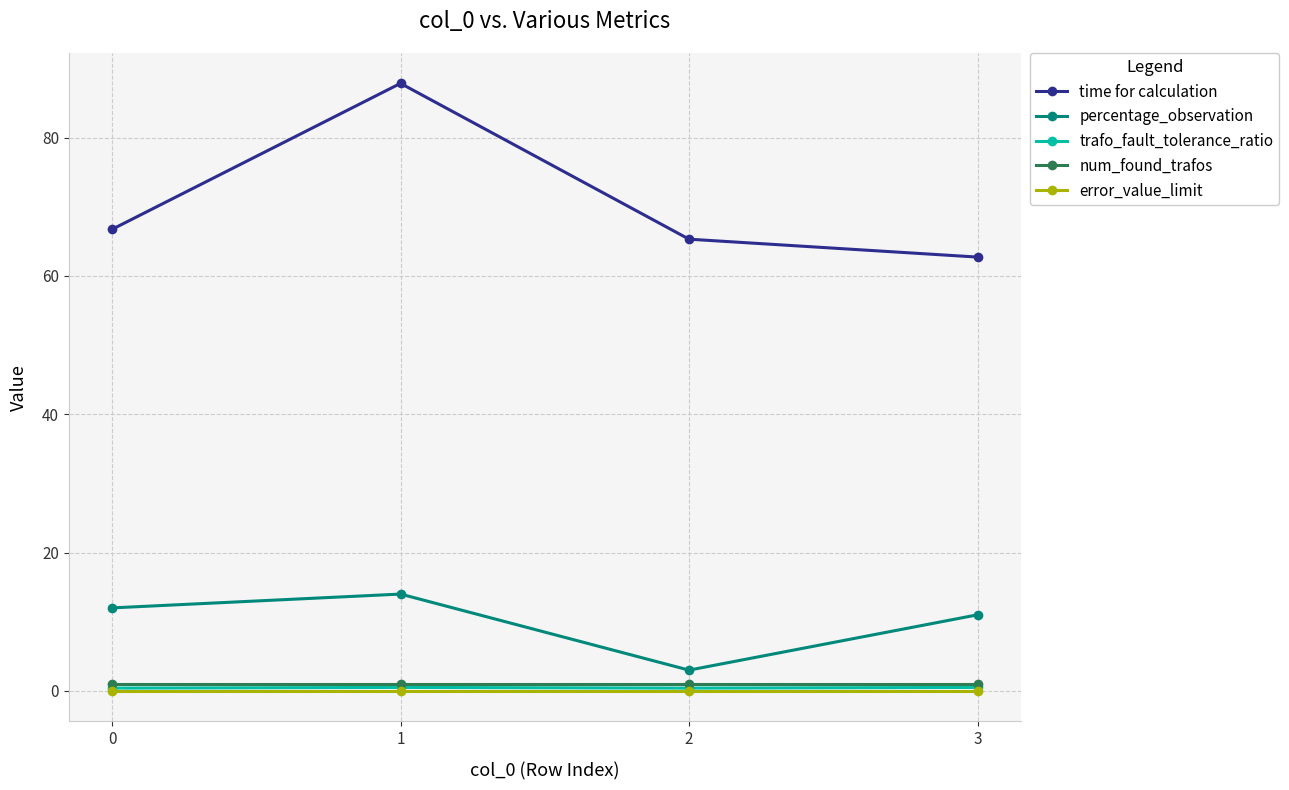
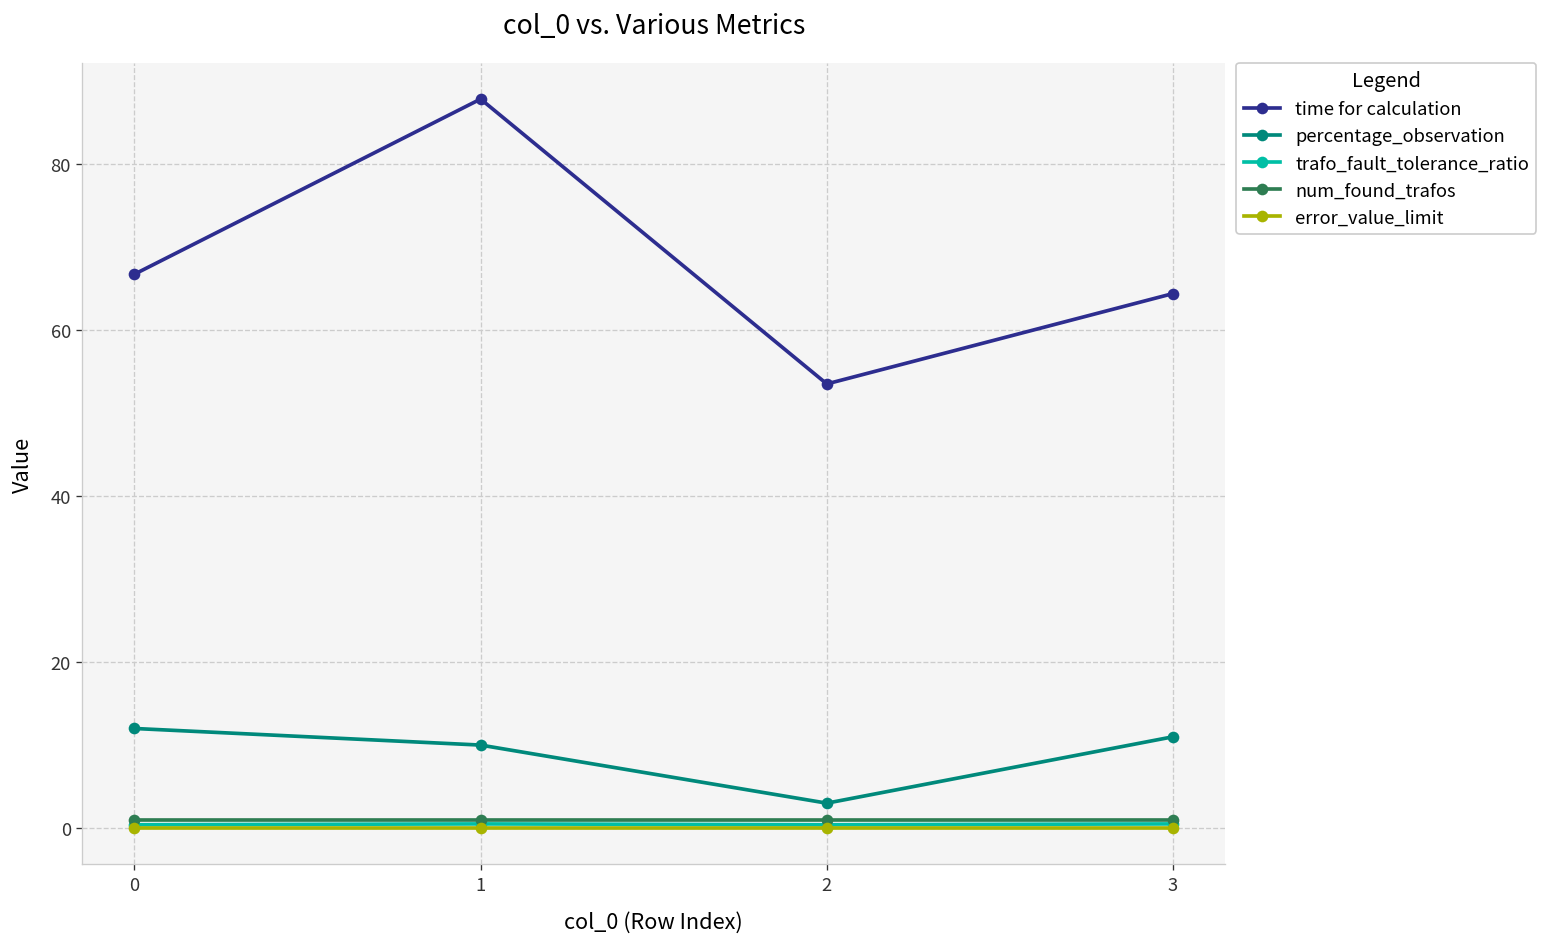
  {
    "time for calculation": {
      "0": 67,
      "1": 88,
-     "2": 65,
-     "3": 63
+     "2": 54,
+     "3": 64
    },
    "percentage_observation": {
      "0": 12,
-     "1": 14,
+     "1": 10,
      "2": 3,
      "3": 11
    },
    "trafo_fault_tolerance_ratio": {
      "0": 0,
      "1": 1,
      "2": 0,
      "3": 1
    },
    "num_found_trafos": {
      "0": 1,
      "1": 1,
      "2": 1,
      "3": 1
    },
    "error_value_limit": {
      "0": 0,
      "1": 0,
      "2": 0,
      "3": 0
    }
  }
